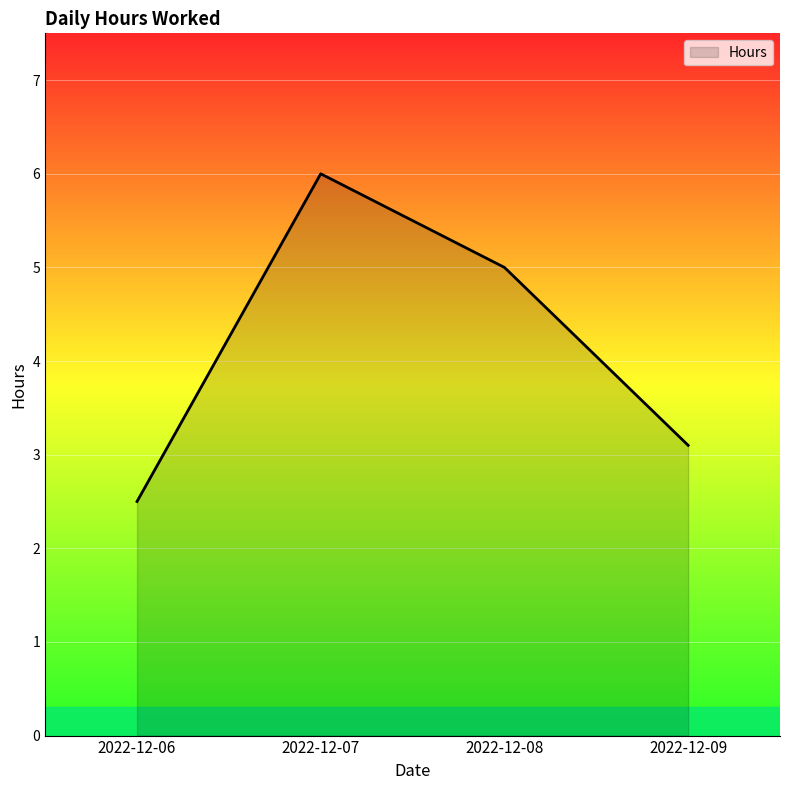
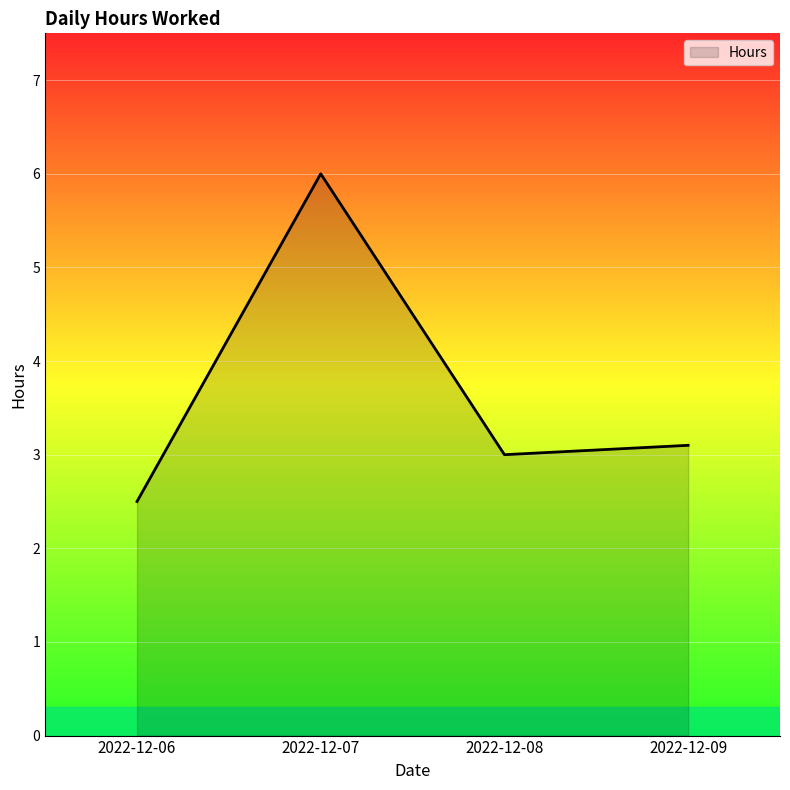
  {
    "2022-12-06": 2.5,
    "2022-12-07": 6,
-   "2022-12-08": 5,
+   "2022-12-08": 3,
    "2022-12-09": 3.1
  }
